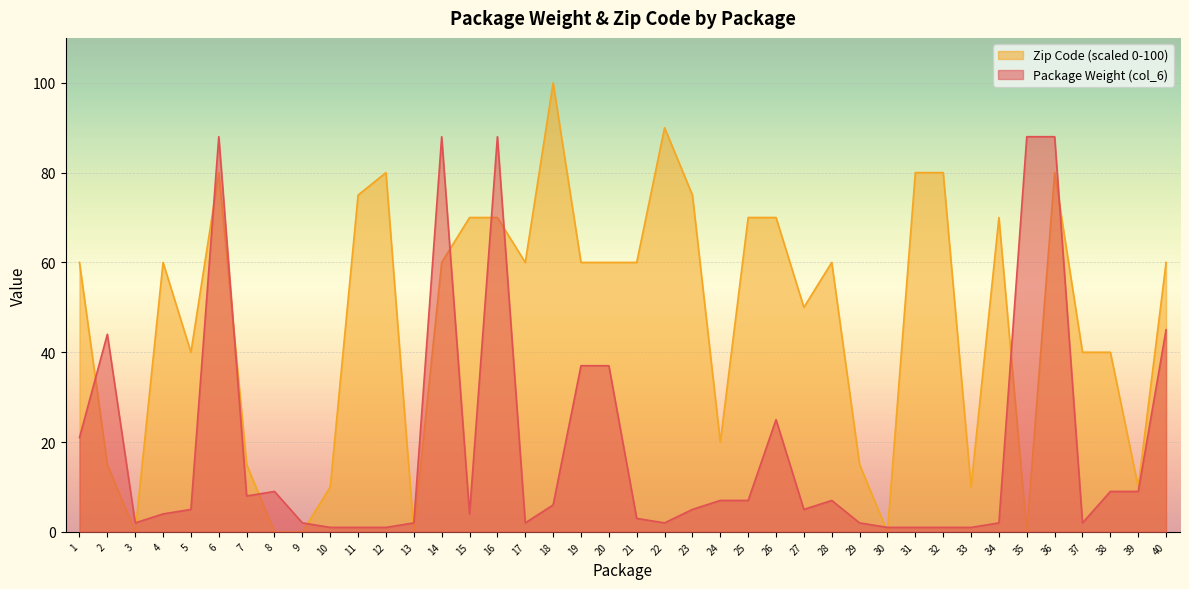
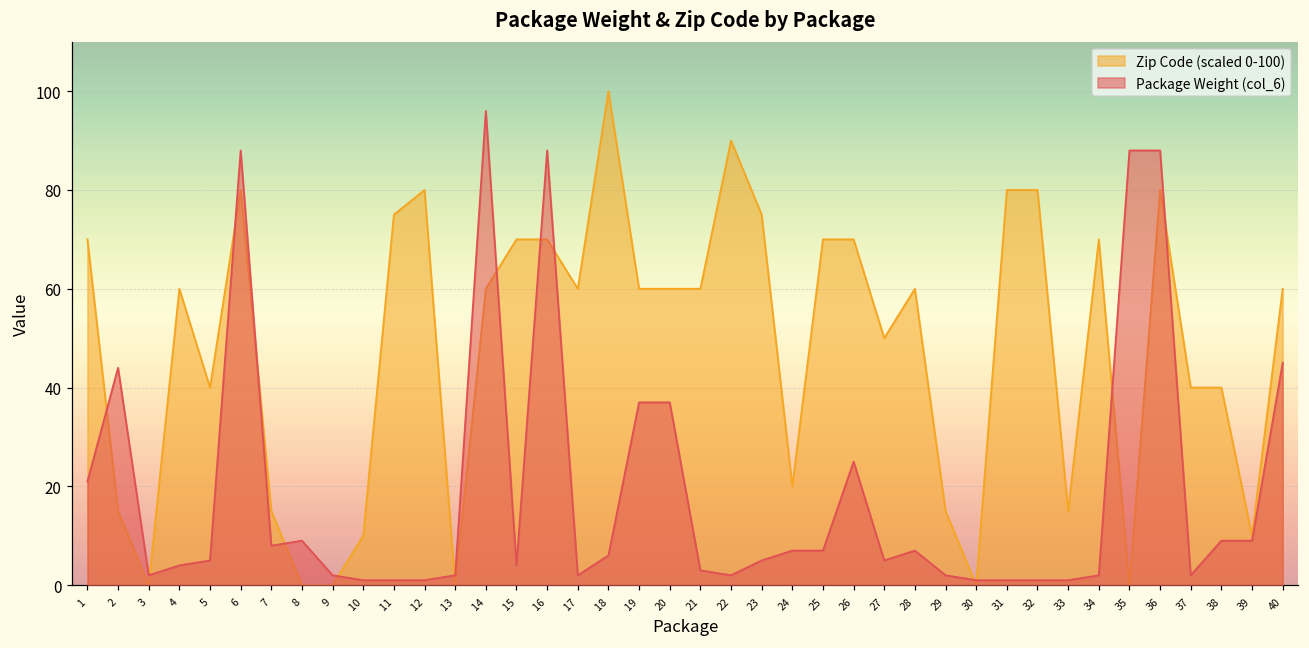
  {
    "Zip Code (scaled 0-100)": {
-     "1": 60,
+     "1": 70,
      "2": 15,
      "3": 0,
      "4": 60,
      "5": 40,
      "6": 80,
      "7": 15,
      "8": 0,
      "9": 0,
      "10": 10,
      "11": 75,
      "12": 80,
      "13": 0,
      "14": 60,
      "15": 70,
      "16": 70,
      "17": 60,
      "18": 100,
      "19": 60,
      "20": 60,
      "21": 60,
      "22": 90,
      "23": 75,
      "24": 20,
      "25": 70,
      "26": 70,
      "27": 50,
      "28": 60,
      "29": 15,
      "30": 0,
      "31": 80,
      "32": 80,
-     "33": 10,
+     "33": 15,
      "34": 70,
      "35": 0,
      "36": 80,
      "37": 40,
      "38": 40,
      "39": 10,
      "40": 60
    },
    "Package Weight (col_6)": {
      "1": 21,
      "2": 44,
      "3": 2,
      "4": 4,
      "5": 5,
      "6": 88,
      "7": 8,
      "8": 9,
      "9": 2,
      "10": 1,
      "11": 1,
      "12": 1,
      "13": 2,
-     "14": 88,
+     "14": 96,
      "15": 4,
      "16": 88,
      "17": 2,
      "18": 6,
      "19": 37,
      "20": 37,
      "21": 3,
      "22": 2,
      "23": 5,
      "24": 7,
      "25": 7,
      "26": 25,
      "27": 5,
      "28": 7,
      "29": 2,
      "30": 1,
      "31": 1,
      "32": 1,
      "33": 1,
      "34": 2,
      "35": 88,
      "36": 88,
      "37": 2,
      "38": 9,
      "39": 9,
      "40": 45
    }
  }
